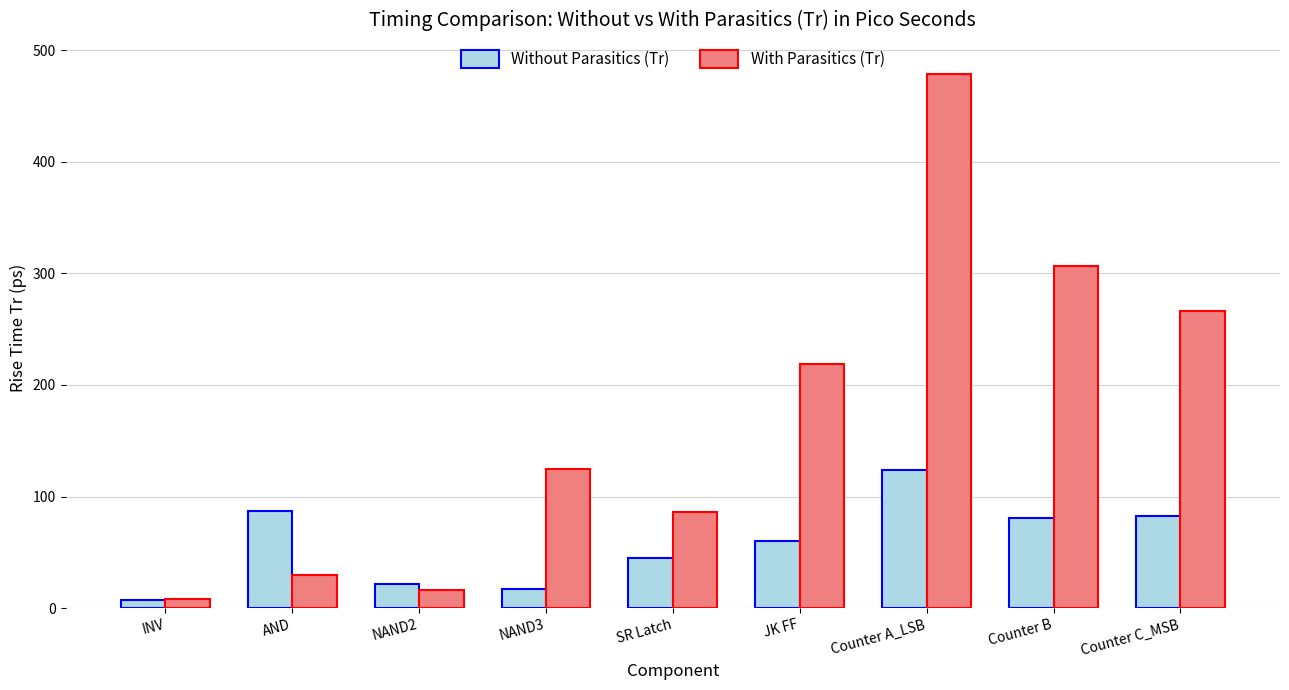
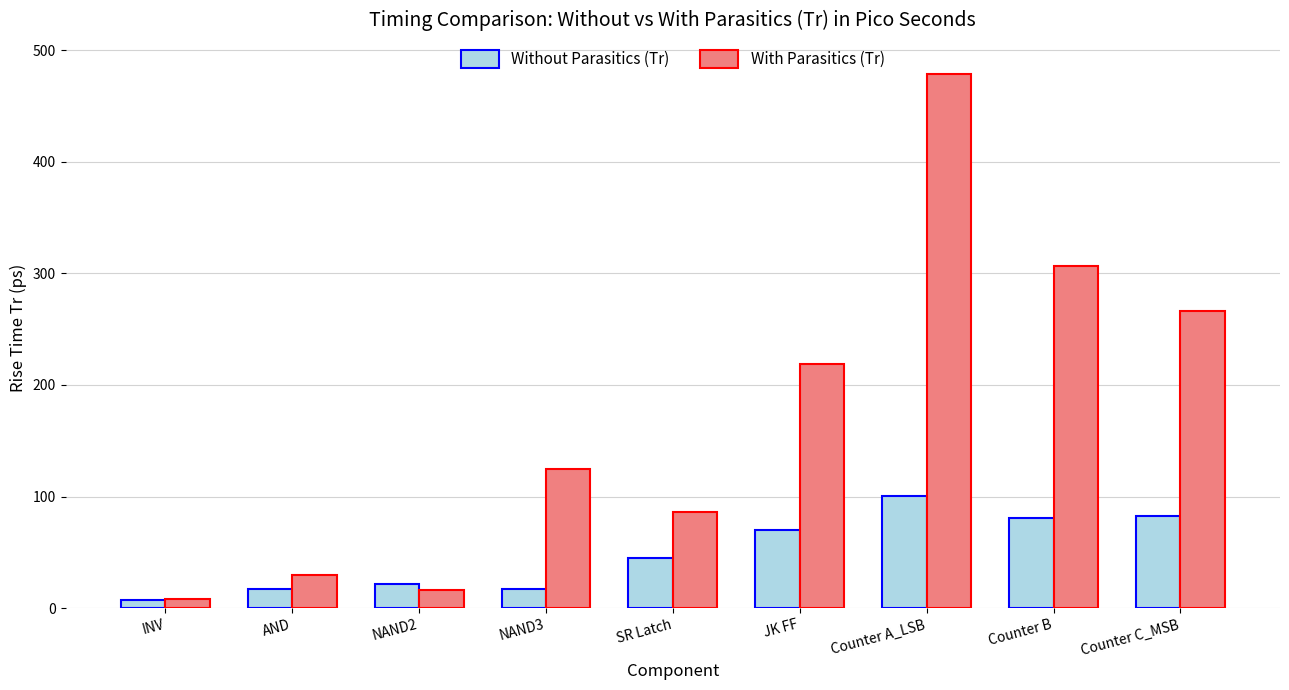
  {
    "Without Parasitics (Tr)": {
      "INV": 8,
-     "AND": 87,
+     "AND": 17,
      "NAND2": 21,
      "NAND3": 17,
      "SR Latch": 45,
-     "JK FF": 60,
-     "Counter A_LSB": 124,
+     "JK FF": 70,
+     "Counter A_LSB": 101,
      "Counter B": 81,
      "Counter C_MSB": 83
    },
    "With Parasitics (Tr)": {
      "INV": 8,
      "AND": 30,
      "NAND2": 17,
      "NAND3": 124,
      "SR Latch": 86,
      "JK FF": 218,
      "Counter A_LSB": 479,
      "Counter B": 307,
      "Counter C_MSB": 266
    }
  }
